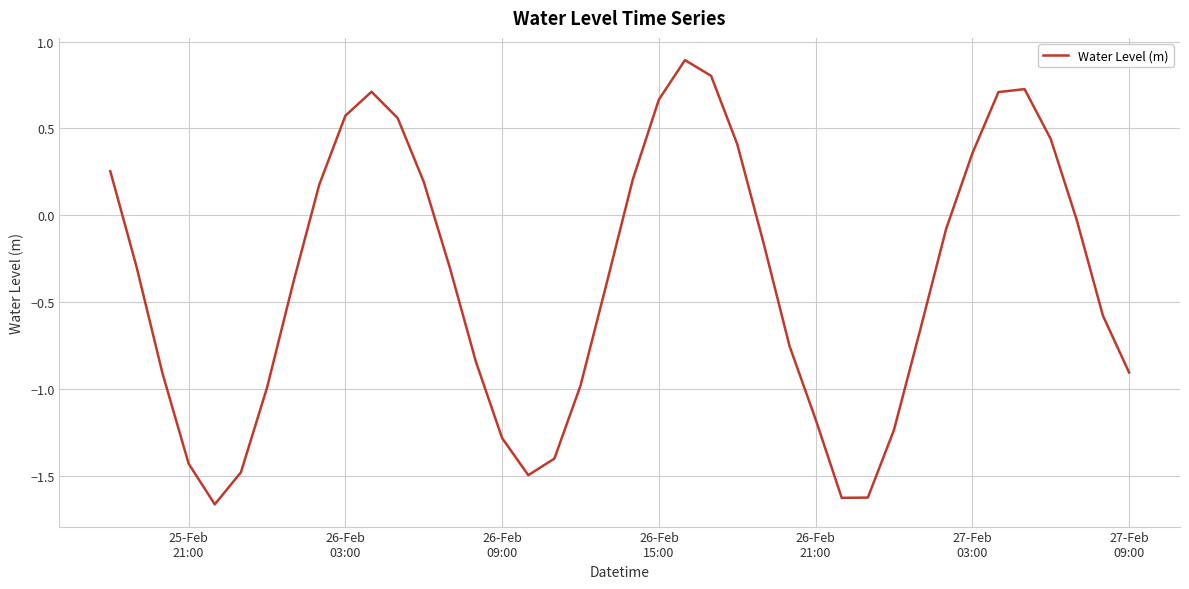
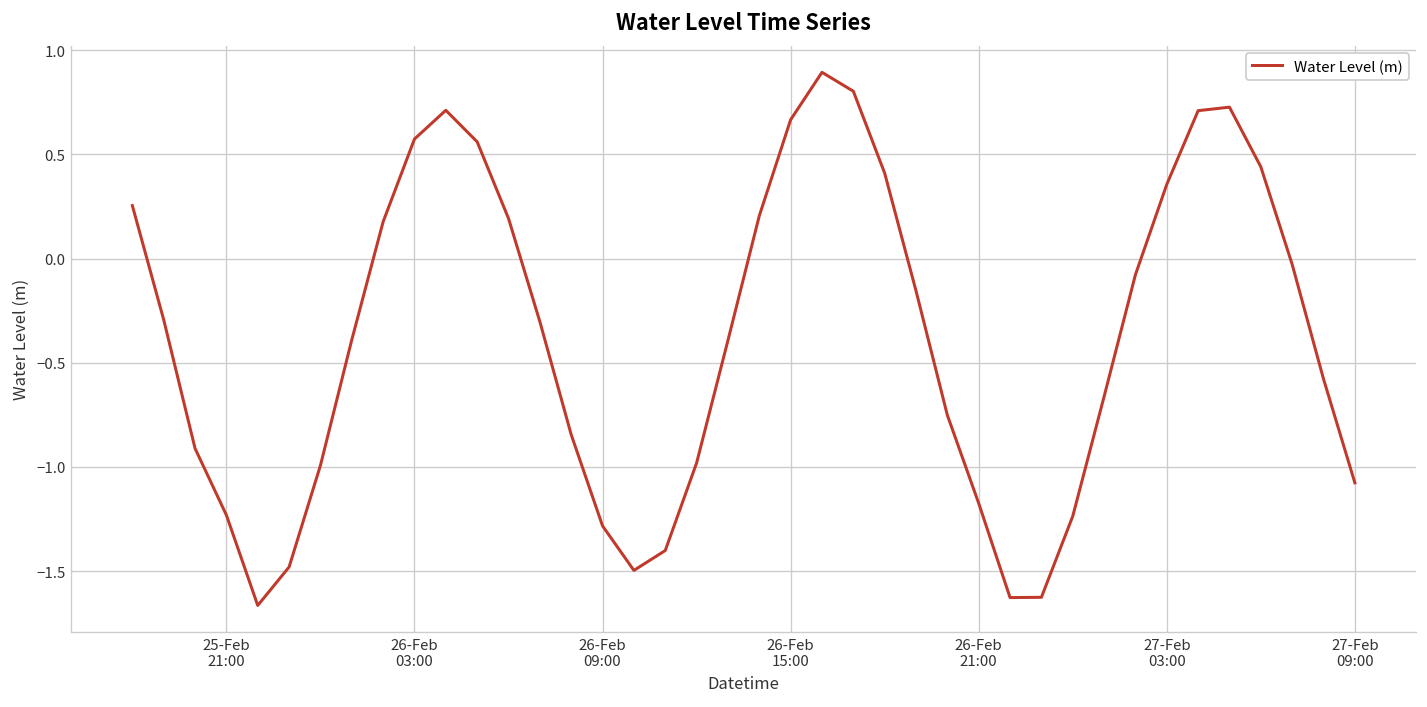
  {
-   "25-Feb 21:00": -1.43,
+   "25-Feb 21:00": -1.23,
    "26-Feb 03:00": 0.57,
    "26-Feb 09:00": -1.28,
    "26-Feb 15:00": 0.67,
    "26-Feb 21:00": -1.17,
    "27-Feb 03:00": 0.36,
-   "27-Feb 09:00": -0.90
+   "27-Feb 09:00": -1.08
  }
